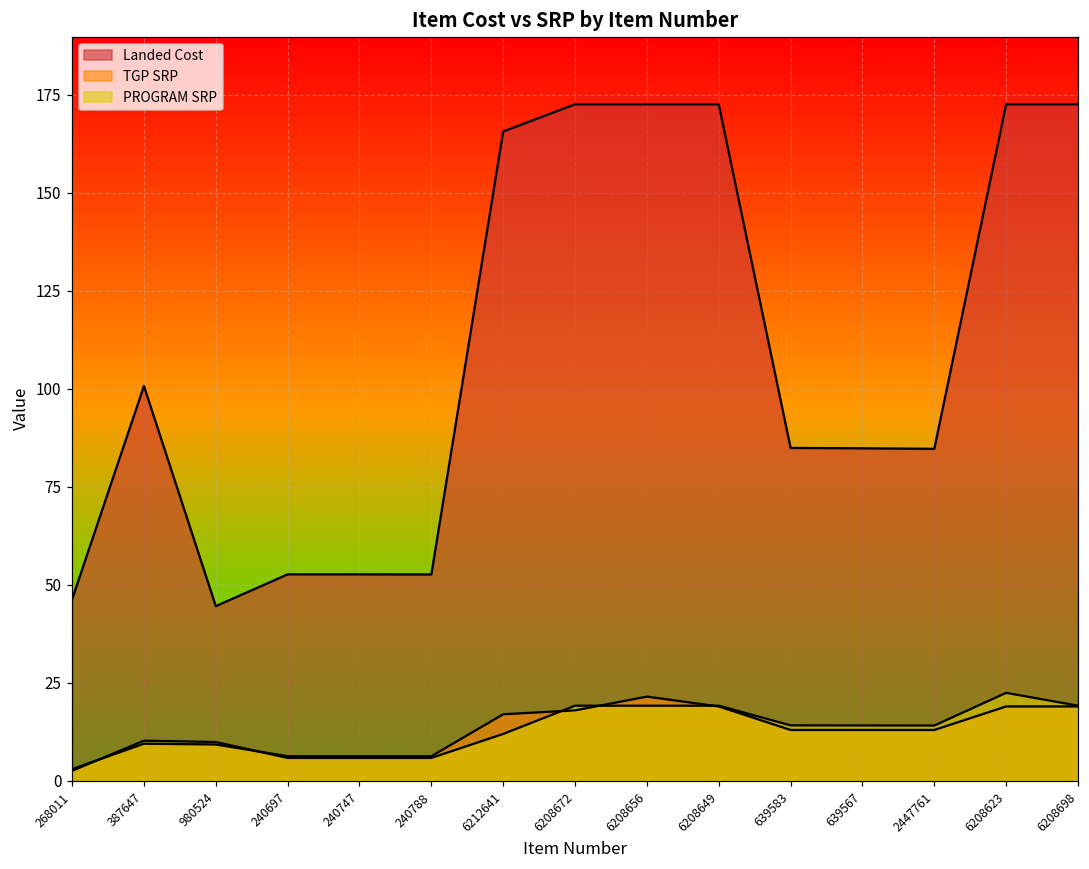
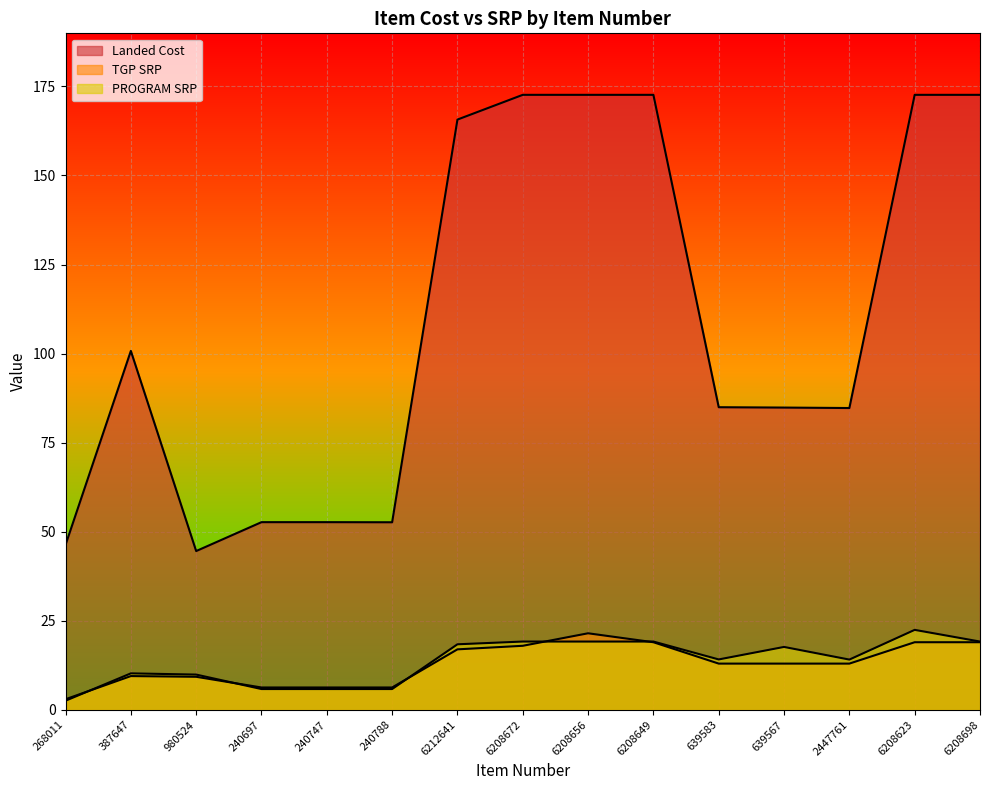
  {
    "Landed Cost": {
      "268011": 46,
      "387647": 101,
      "980524": 45,
      "240697": 53,
      "240747": 53,
      "240788": 53,
      "6212641": 166,
      "6208672": 173,
      "6208656": 173,
      "6208649": 173,
      "639583": 85,
      "639567": 85,
      "2447761": 85,
      "6208623": 173,
      "6208698": 173
    },
    "TGP SRP": {
      "387647": 9,
      "6212641": 17,
      "6208672": 18,
      "6208656": 22,
      "639583": 13,
      "639567": 13,
      "2447761": 13,
      "6208623": 19
    },
    "PROGRAM SRP": {
      "387647": 10,
-     "6212641": 12,
+     "6212641": 18,
      "6208672": 19,
      "6208656": 19,
      "639583": 14,
-     "639567": 14,
+     "639567": 18,
      "2447761": 14,
      "6208623": 22
    }
  }
